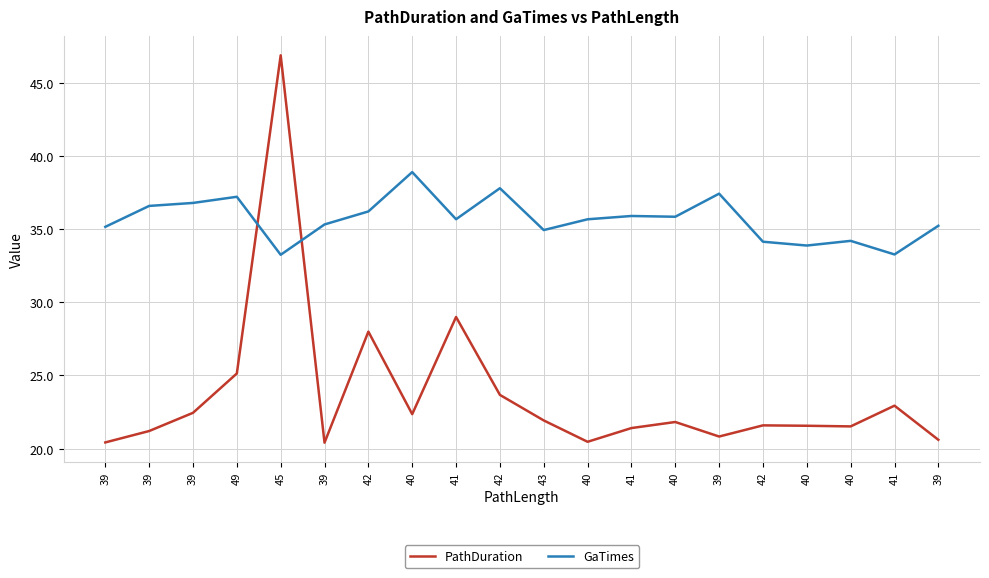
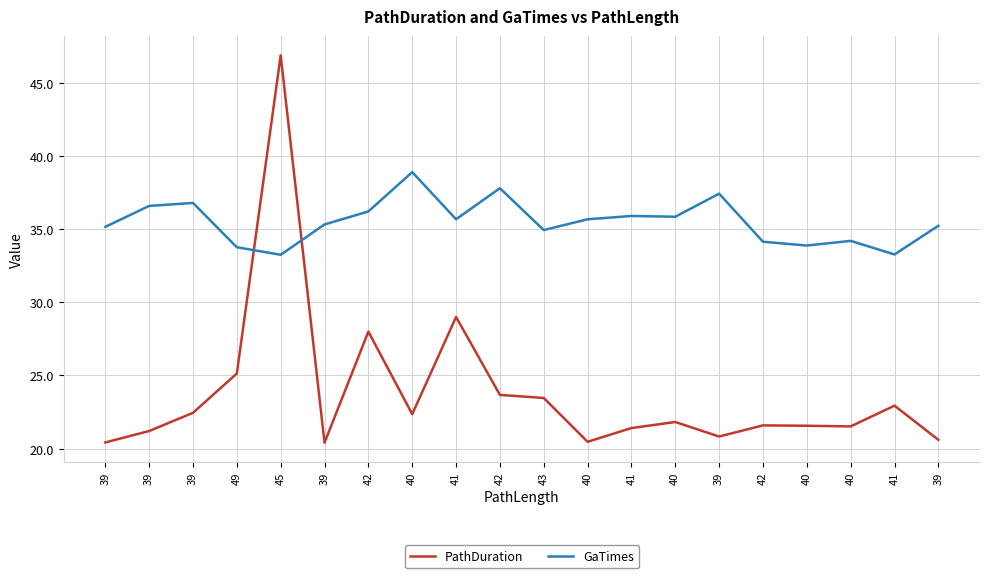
  {
    "PathDuration": {
      "49": 25.1,
      "45": 46.9,
-     "43": 21.9
+     "43": 23.5
    },
    "GaTimes": {
-     "49": 37.2,
+     "49": 33.8,
      "45": 33.3,
      "43": 34.9
    }
  }
